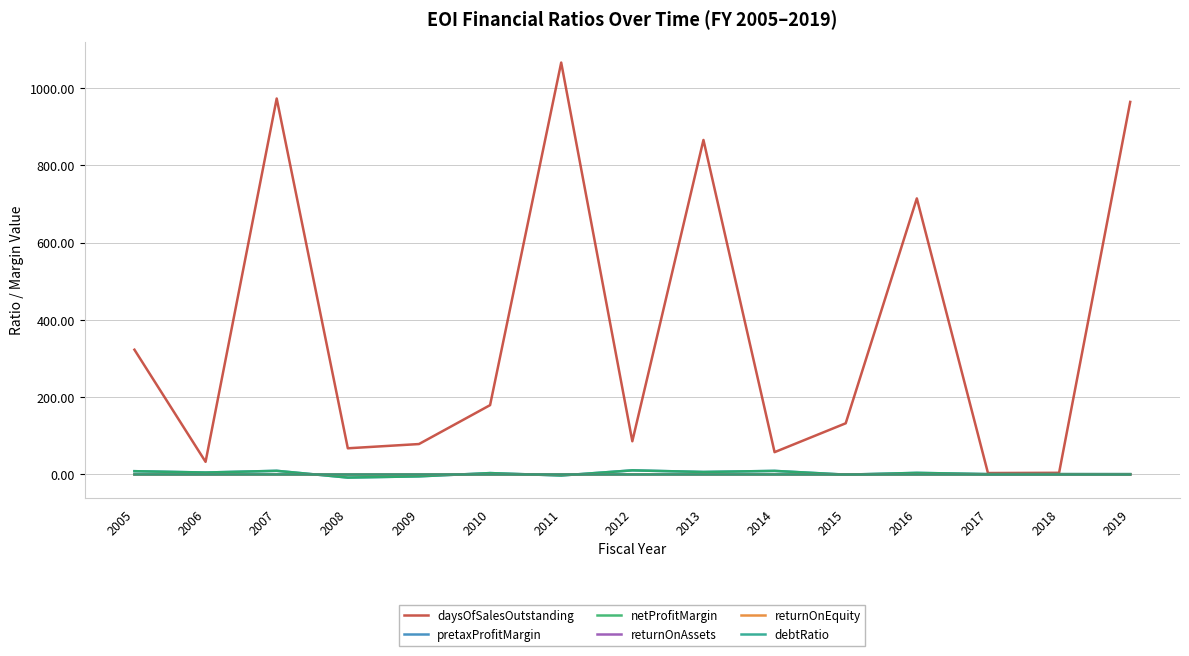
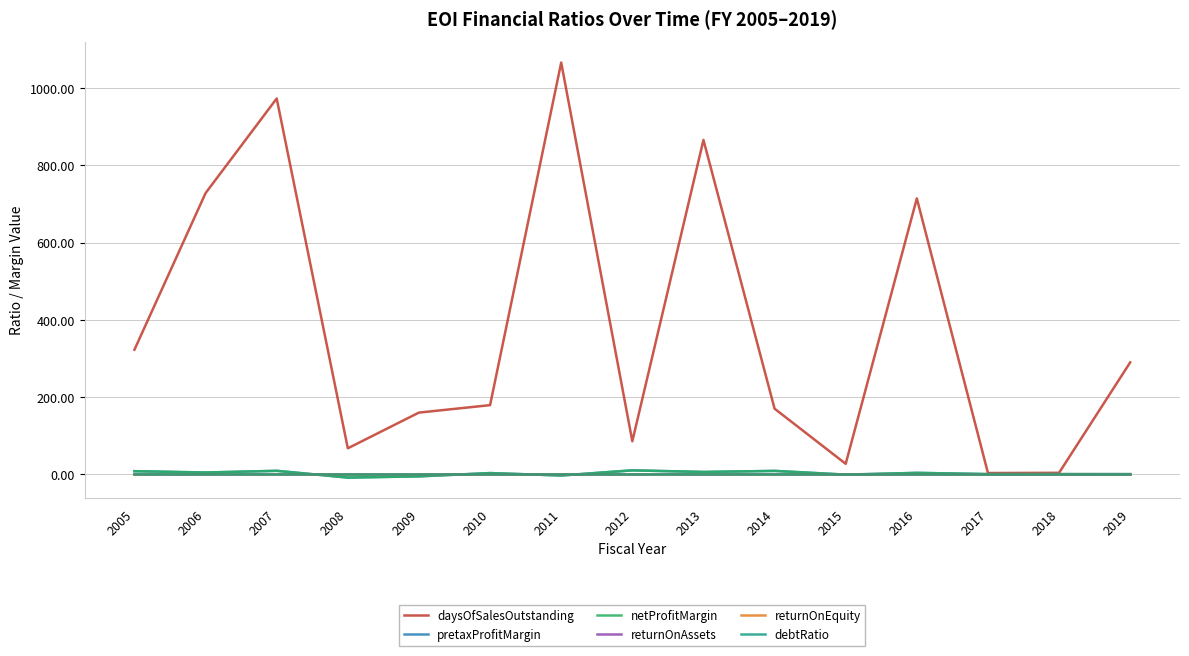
  {
    "daysOfSalesOutstanding": {
      "2005": 320,
-     "2006": 30,
+     "2006": 730,
      "2007": 970,
      "2008": 70,
-     "2009": 80,
+     "2009": 160,
      "2010": 180,
      "2011": 1070,
      "2012": 90,
      "2013": 870,
-     "2014": 60,
-     "2015": 130,
+     "2014": 170,
+     "2015": 30,
      "2016": 710,
-     "2019": 960
+     "2019": 290
    }
  }
